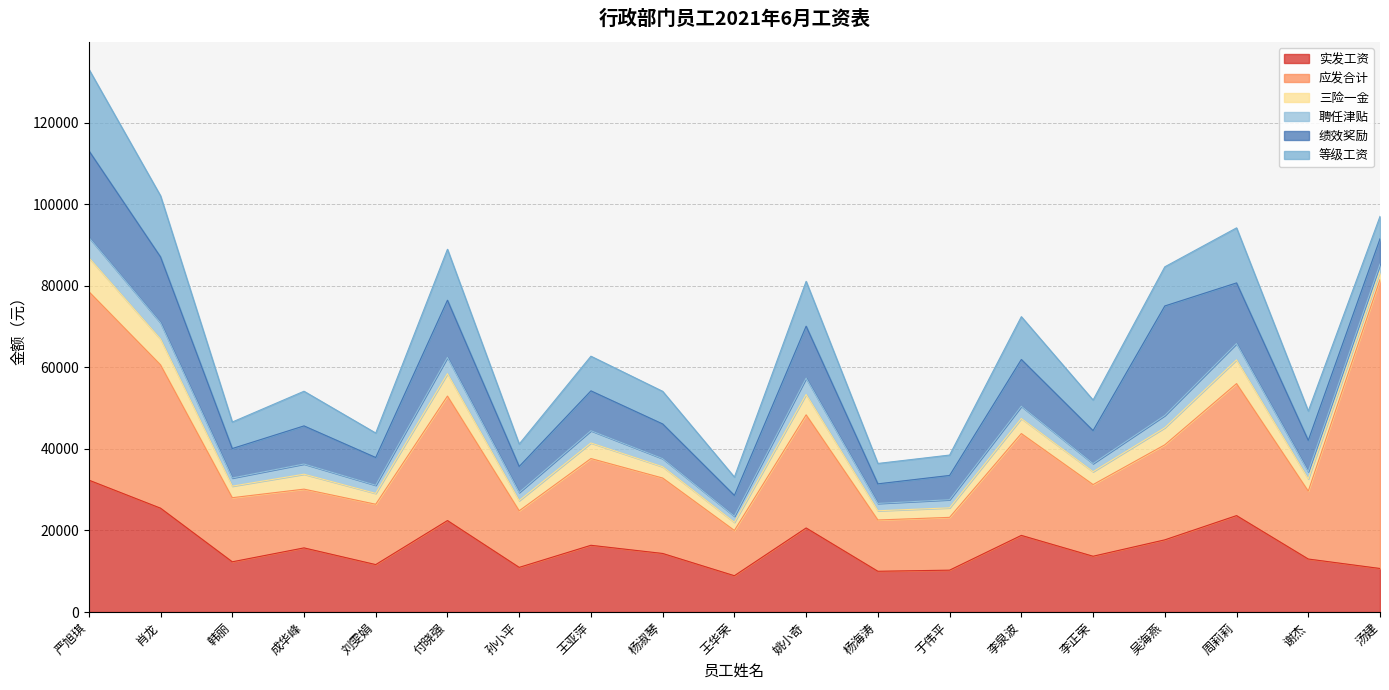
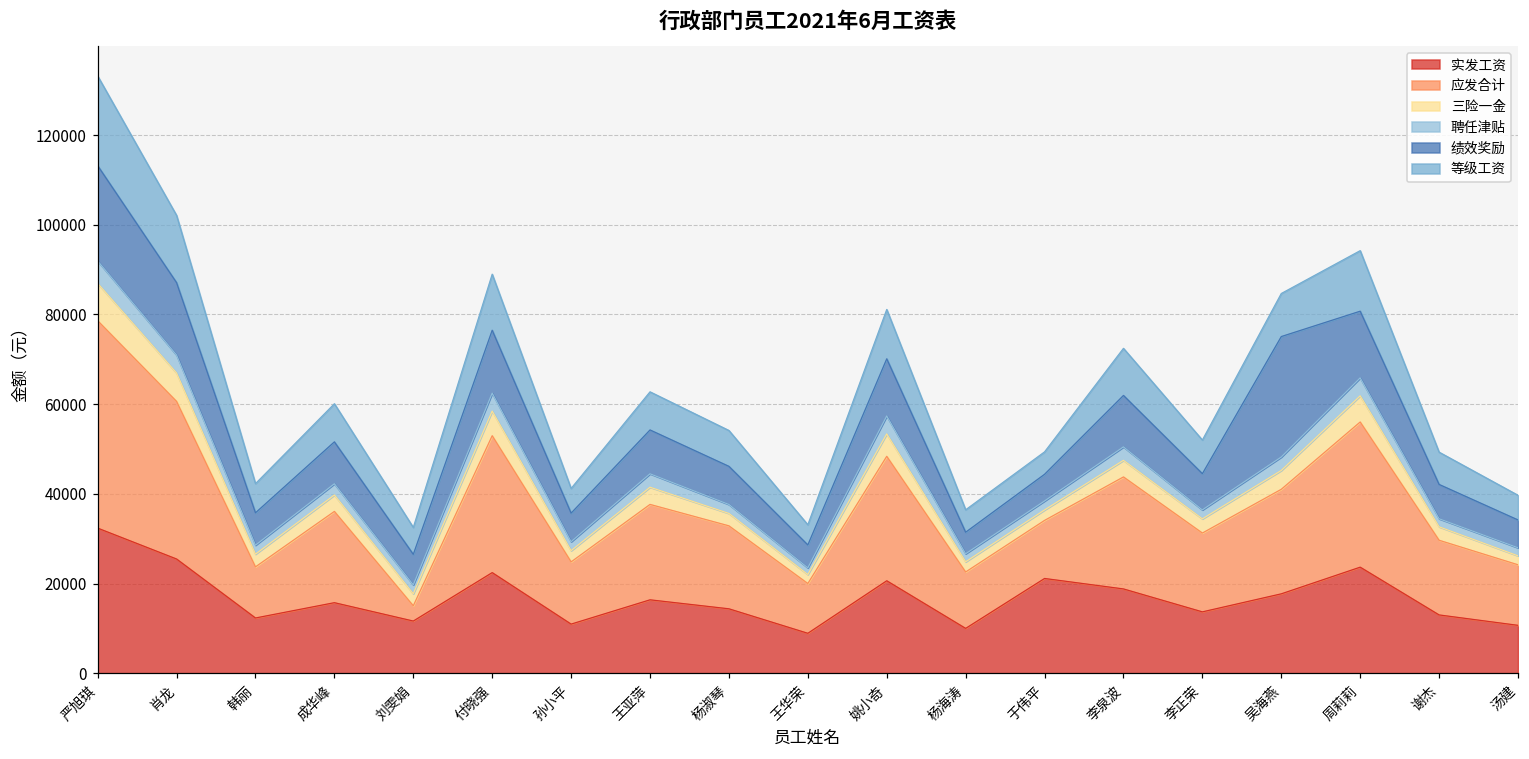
  {
    "实发工资": {
      "严旭琪": 32000,
      "肖龙": 25000,
      "韩丽": 12000,
      "成华峰": 16000,
      "刘雯娟": 12000,
      "付晓强": 22000,
      "孙小平": 11000,
      "王亚萍": 16000,
      "杨淑琴": 14000,
      "王华荣": 9000,
      "姚小奇": 21000,
      "杨海涛": 10000,
-     "于伟平": 10000,
+     "于伟平": 21000,
      "李泉波": 19000,
      "李正荣": 14000,
      "吴海燕": 18000,
      "周莉莉": 24000,
      "谢杰": 13000,
      "汤建": 11000
    },
    "应发合计": {
      "严旭琪": 46000,
      "肖龙": 35000,
-     "韩丽": 16000,
-     "成华峰": 14000,
-     "刘雯娟": 15000,
+     "韩丽": 11000,
+     "成华峰": 20000,
+     "刘雯娟": 3000,
      "付晓强": 31000,
      "孙小平": 14000,
      "王亚萍": 21000,
      "杨淑琴": 19000,
      "王华荣": 11000,
      "姚小奇": 28000,
      "杨海涛": 13000,
      "于伟平": 13000,
      "李泉波": 25000,
      "李正荣": 18000,
      "吴海燕": 23000,
      "周莉莉": 32000,
      "谢杰": 17000,
-     "汤建": 71000
+     "汤建": 14000
    },
    "三险一金": {
      "严旭琪": 8000,
      "肖龙": 6000,
      "韩丽": 3000,
      "成华峰": 4000,
      "刘雯娟": 3000,
      "付晓强": 5000,
      "孙小平": 2000,
      "王亚萍": 4000,
      "杨淑琴": 3000,
      "王华荣": 2000,
      "姚小奇": 5000,
      "杨海涛": 2000,
      "于伟平": 2000,
      "李泉波": 4000,
      "李正荣": 3000,
      "吴海燕": 4000,
      "周莉莉": 6000,
      "谢杰": 3000,
      "汤建": 2000
    },
    "绩效奖励": {
      "严旭琪": 21000,
      "肖龙": 16000,
      "韩丽": 7000,
      "成华峰": 9000,
      "刘雯娟": 7000,
      "付晓强": 14000,
      "孙小平": 6000,
      "王亚萍": 10000,
      "杨淑琴": 9000,
      "王华荣": 5000,
      "姚小奇": 13000,
      "杨海涛": 5000,
      "于伟平": 6000,
      "李泉波": 11000,
      "李正荣": 8000,
      "吴海燕": 27000,
      "周莉莉": 15000,
      "谢杰": 8000,
      "汤建": 6000
    }
  }
